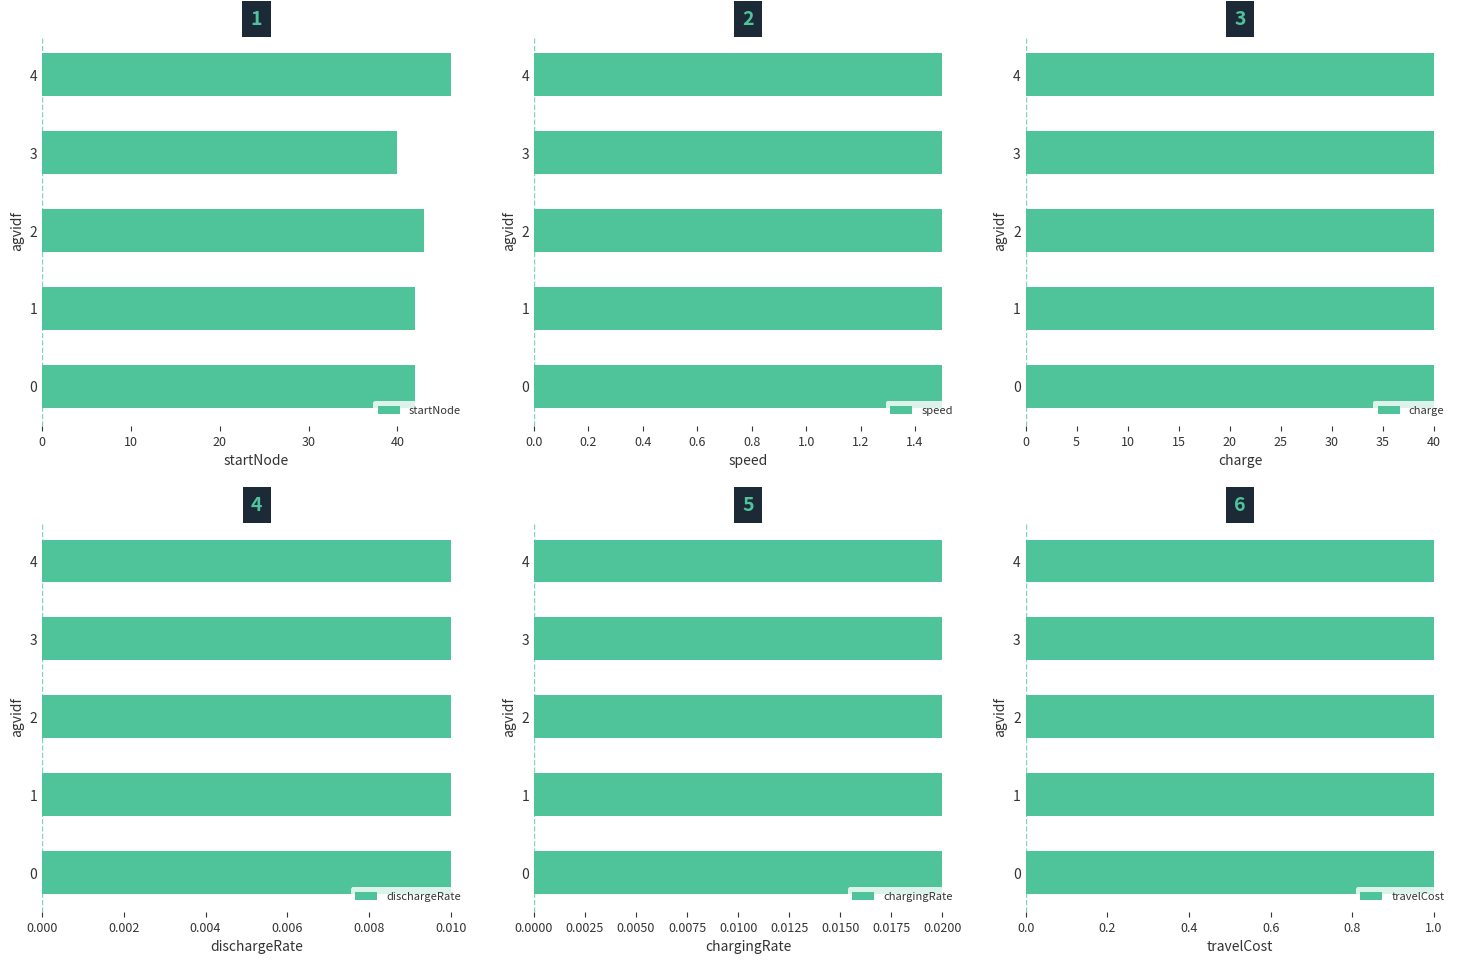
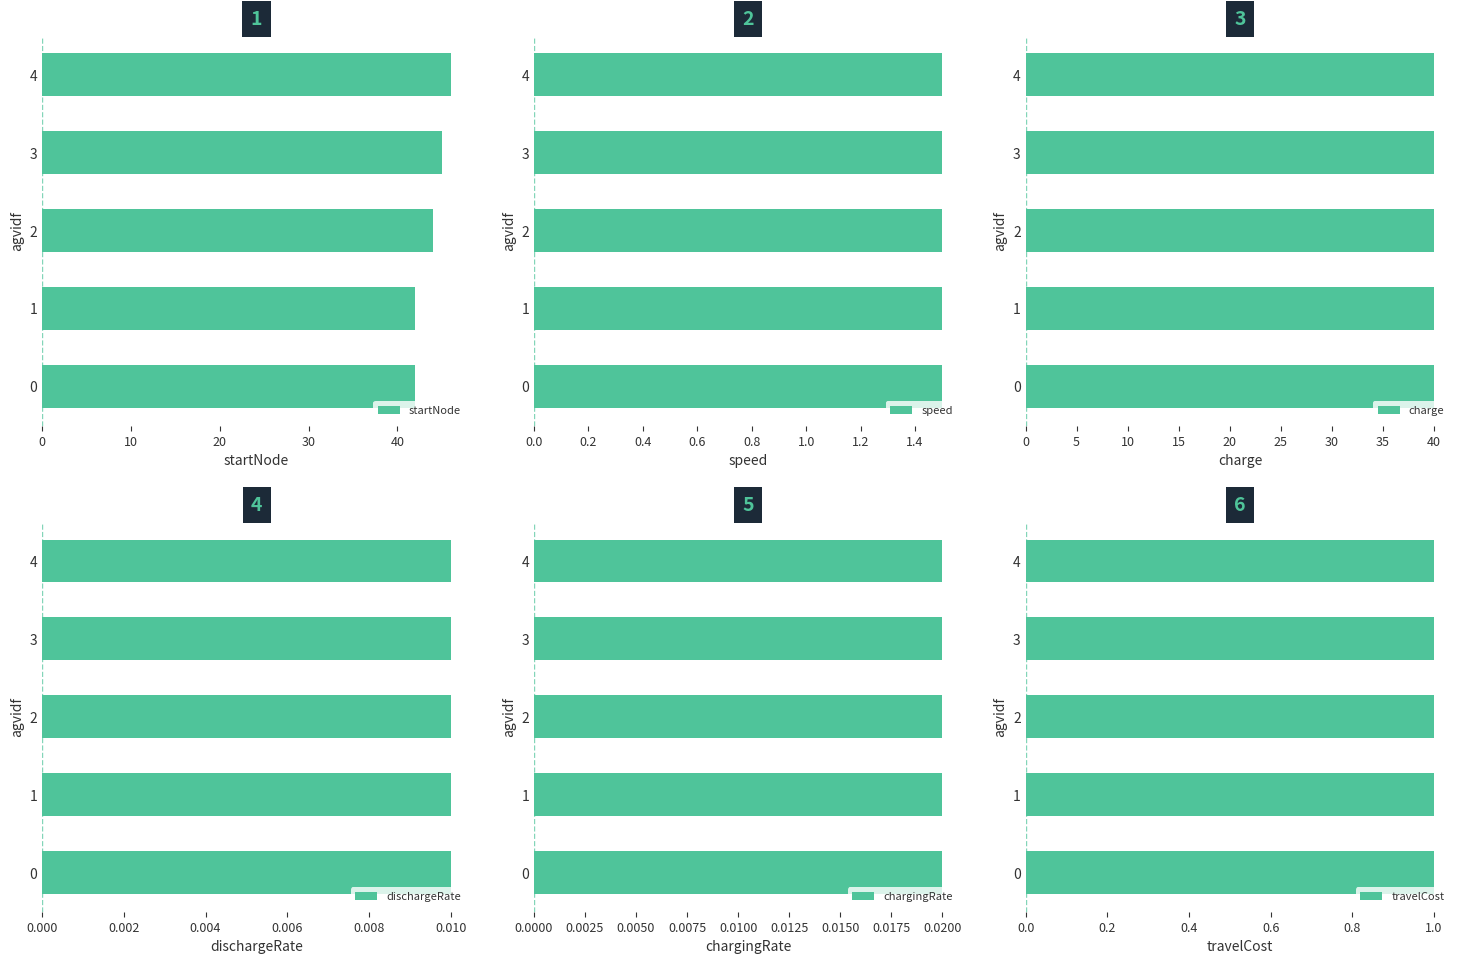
  {
    "1": {
      "4": 46,
-     "3": 40,
-     "2": 43,
+     "3": 45,
+     "2": 44,
      "1": 42,
      "0": 42
    },
    "2": {
      "4": 1.50,
      "3": 1.50,
      "2": 1.50,
      "1": 1.50,
      "0": 1.50
    },
    "3": {
      "4": 40.0,
      "3": 40.0,
      "2": 40.0,
      "1": 40.0,
      "0": 40.0
    },
    "4": {
      "4": 0.0100,
      "3": 0.0100,
      "2": 0.0100,
      "1": 0.0100,
      "0": 0.0100
    },
    "5": {
      "4": 0.0200,
      "3": 0.0200,
      "2": 0.0200,
      "1": 0.0200,
      "0": 0.0200
    },
    "6": {
      "4": 1.00,
      "3": 1.00,
      "2": 1.00,
      "1": 1.00,
      "0": 1.00
    }
  }
